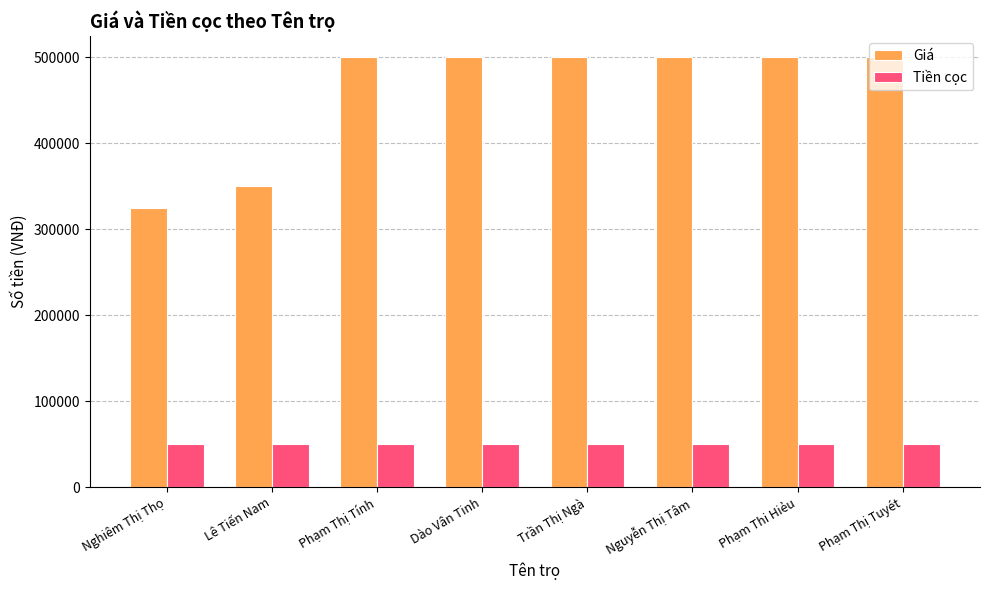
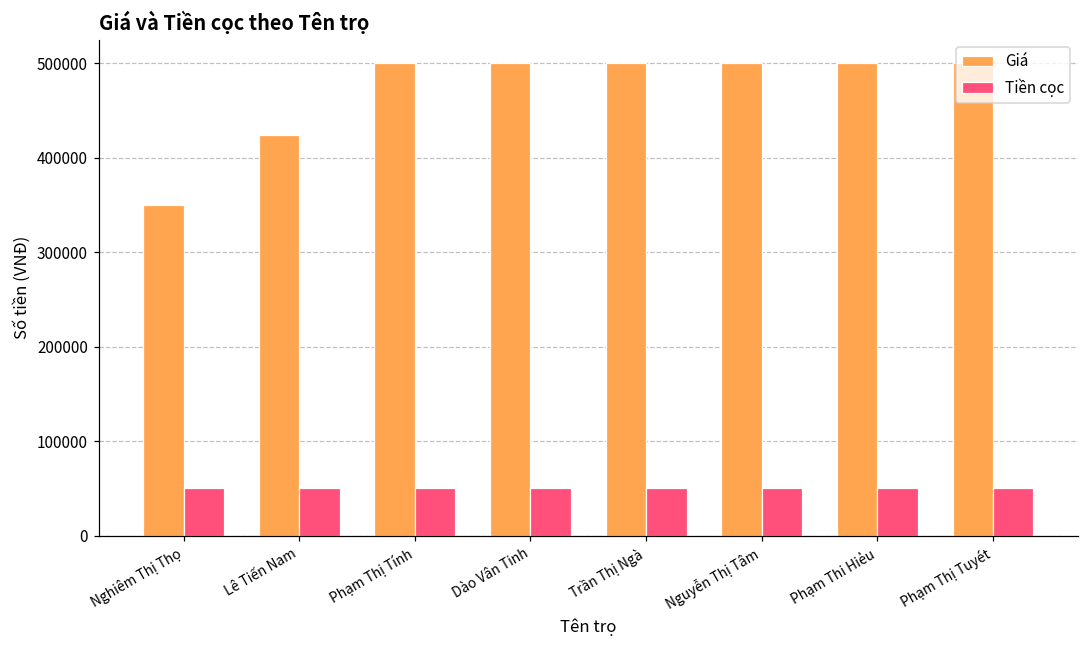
  {
    "Giá": {
-     "Nghiêm Thị Thọ": 320000,
-     "Lê Tiến Nam": 350000,
+     "Nghiêm Thị Thọ": 350000,
+     "Lê Tiến Nam": 420000,
      "Phạm Thị Tính": 500000,
      "Dào Vân Tinh": 500000,
      "Trần Thị Ngà": 500000,
      "Nguyễn Thị Tâm": 500000,
      "Phạm Thi Hiẻu": 500000
    },
    "Tiền cọc": {
      "Nghiêm Thị Thọ": 50000,
      "Lê Tiến Nam": 50000,
      "Phạm Thị Tính": 50000,
      "Dào Vân Tinh": 50000,
      "Trần Thị Ngà": 50000,
      "Nguyễn Thị Tâm": 50000,
      "Phạm Thi Hiẻu": 50000,
      "Phạm Thị Tuyét": 50000
    }
  }
